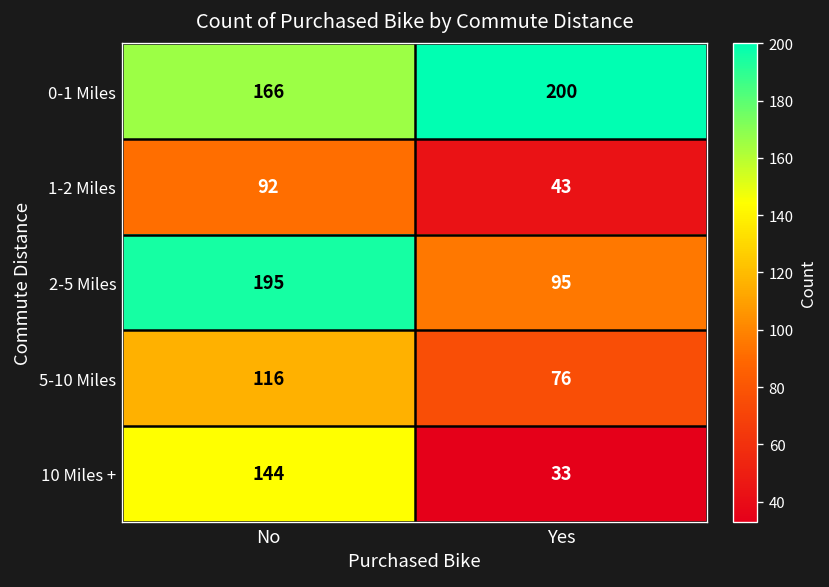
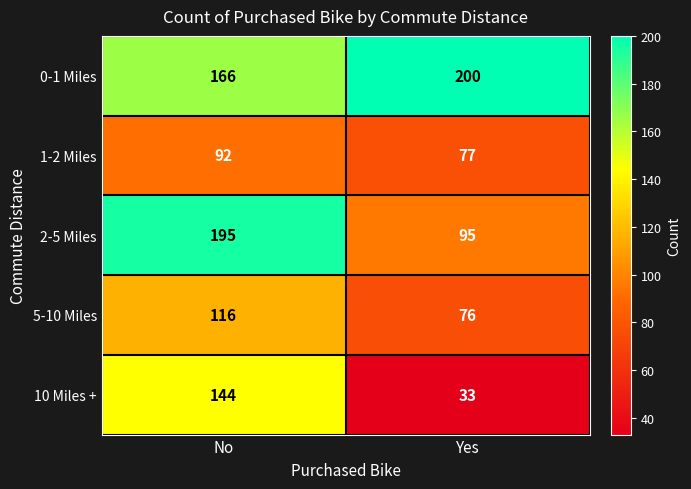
  {
    "0-1 Miles": {
      "No": 166,
      "Yes": 200
    },
    "1-2 Miles": {
      "No": 92,
-     "Yes": 43
+     "Yes": 77
    },
    "2-5 Miles": {
      "No": 195,
      "Yes": 95
    },
    "5-10 Miles": {
      "No": 116,
      "Yes": 76
    },
    "10 Miles +": {
      "No": 144,
      "Yes": 33
    }
  }
